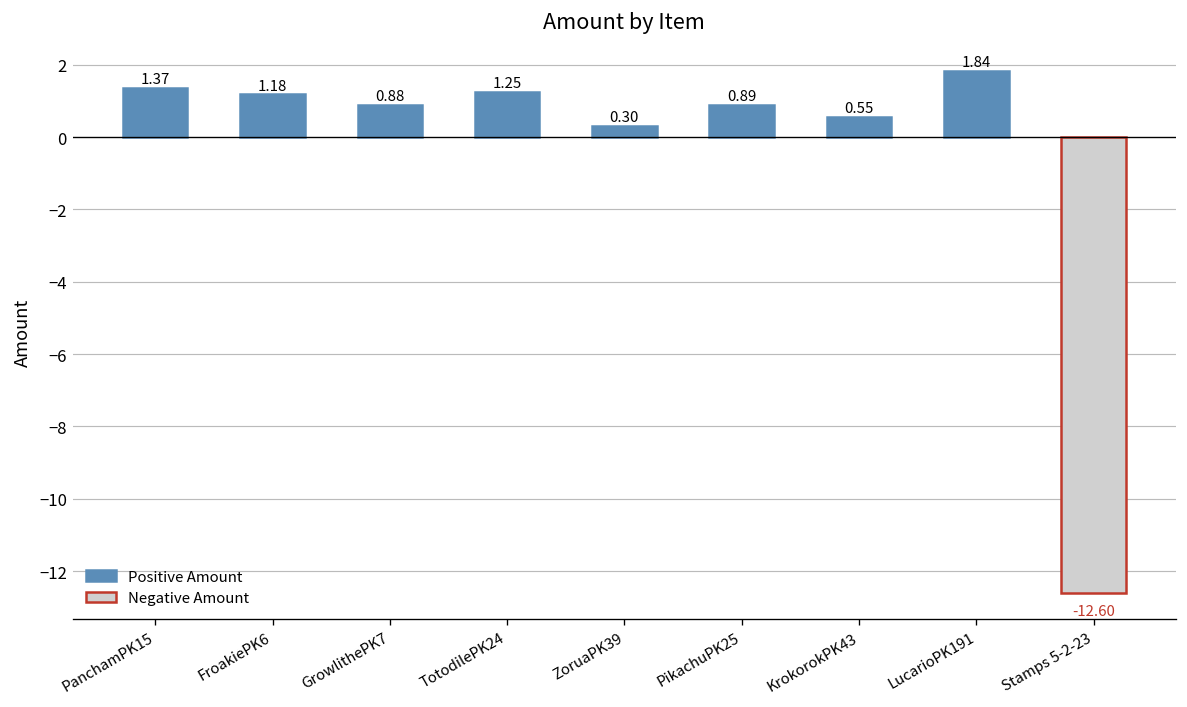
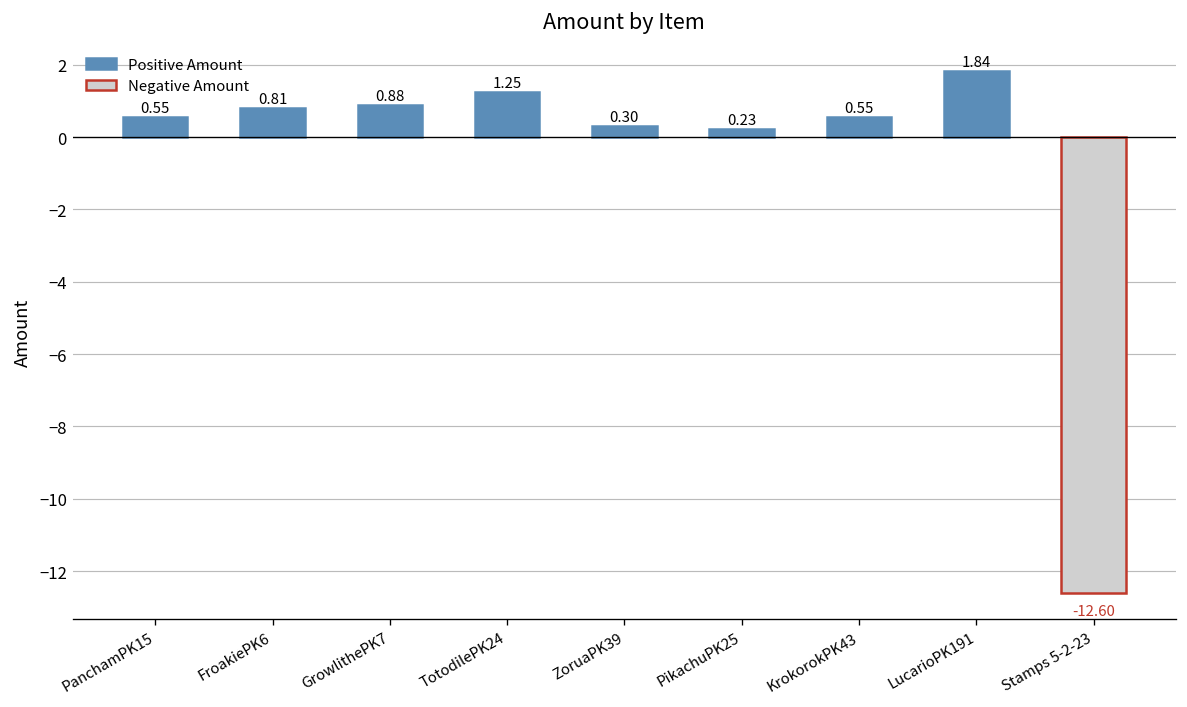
  {
    "Positive Amount": {
-     "PanchamPK15": 1.37,
-     "FroakiePK6": 1.18,
+     "PanchamPK15": 0.55,
+     "FroakiePK6": 0.81,
      "GrowlithePK7": 0.88,
      "TotodilePK24": 1.25,
      "ZoruaPK39": 0.30,
-     "PikachuPK25": 0.89,
+     "PikachuPK25": 0.23,
      "KrokorokPK43": 0.55,
      "LucarioPK191": 1.84
    },
    "Negative Amount": {
      "Stamps 5-2-23": -12.60
    }
  }
